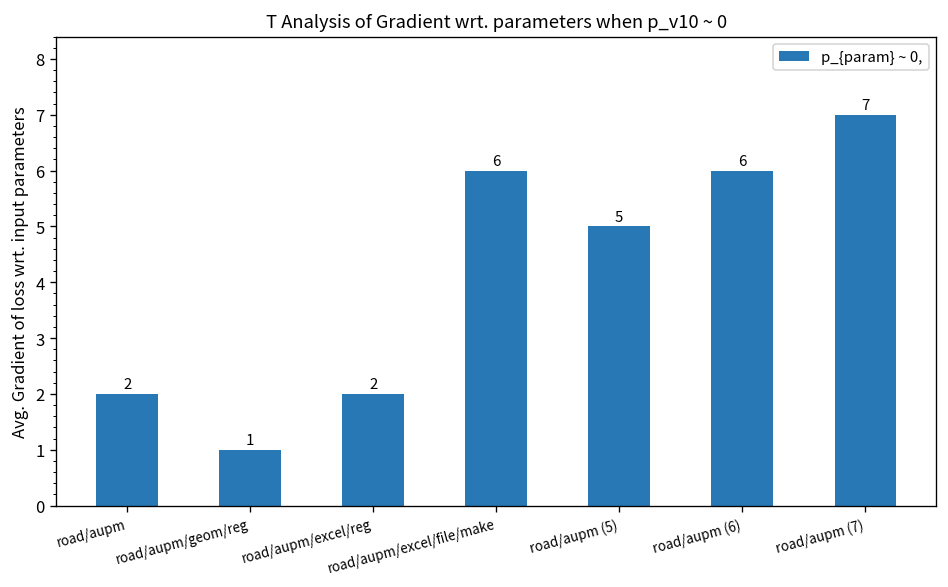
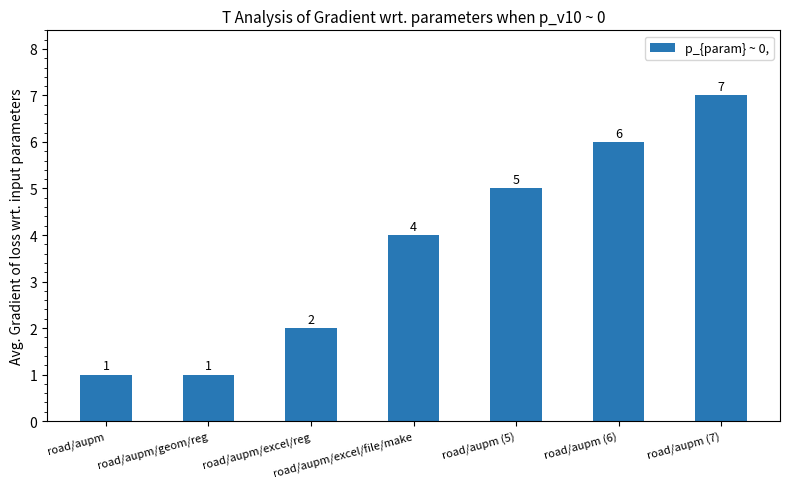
  {
-   "road/aupm": 2,
+   "road/aupm": 1,
    "road/aupm/geom/reg": 1,
    "road/aupm/excel/reg": 2,
-   "road/aupm/excel/file/make": 6,
+   "road/aupm/excel/file/make": 4,
    "road/aupm (5)": 5,
    "road/aupm (6)": 6,
    "road/aupm (7)": 7
  }
